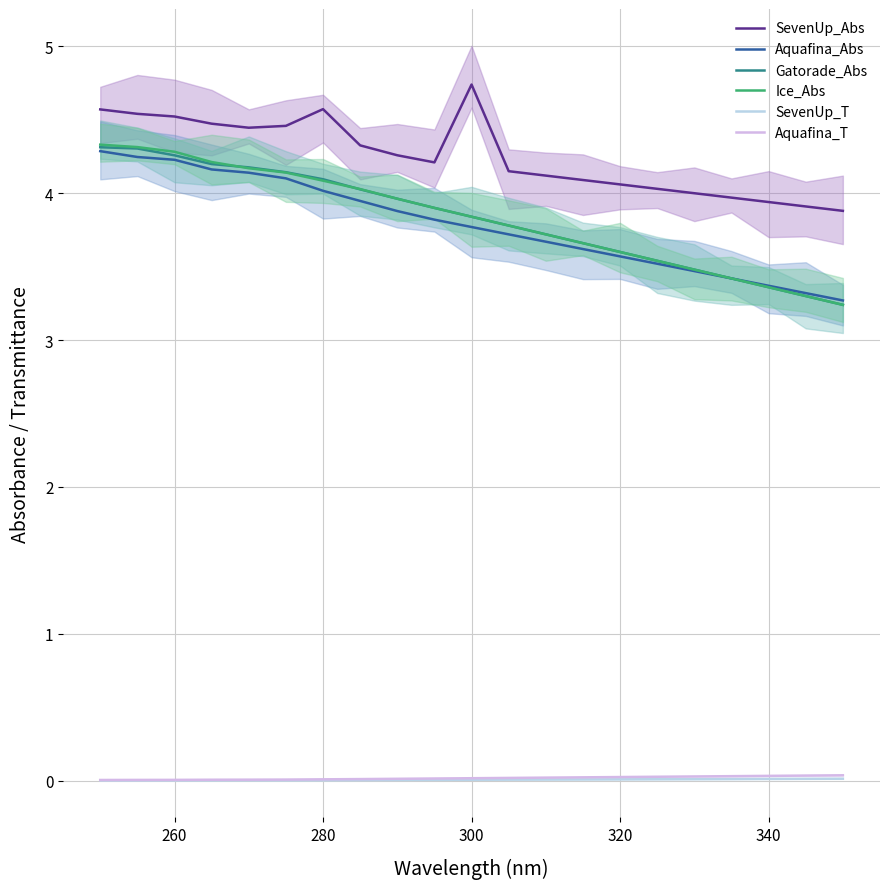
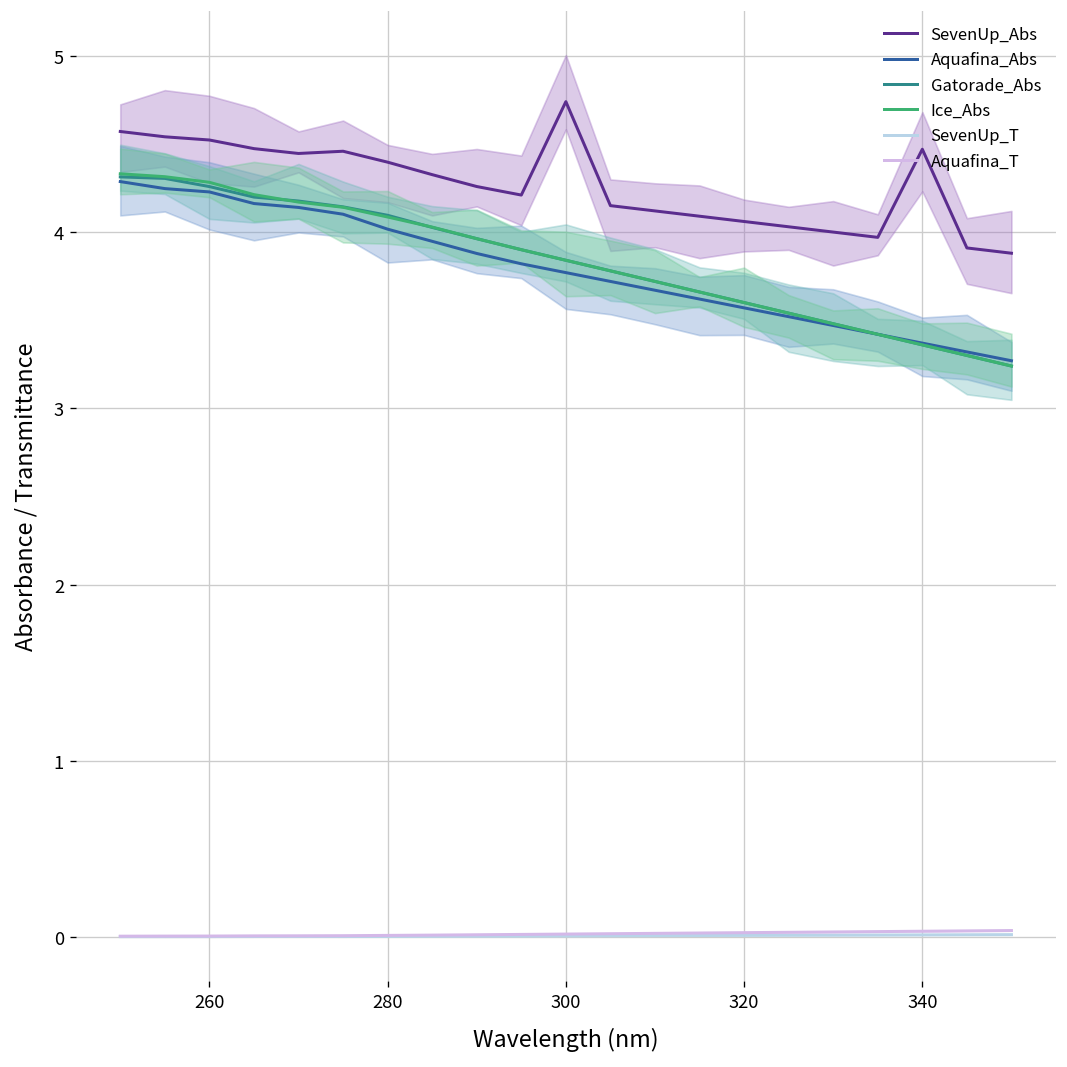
  {
    "SevenUp_Abs": {
      "260": 4.52,
-     "280": 4.57,
+     "280": 4.40,
      "300": 4.74,
      "320": 4.06,
-     "340": 3.94
+     "340": 4.47
    }
  }
